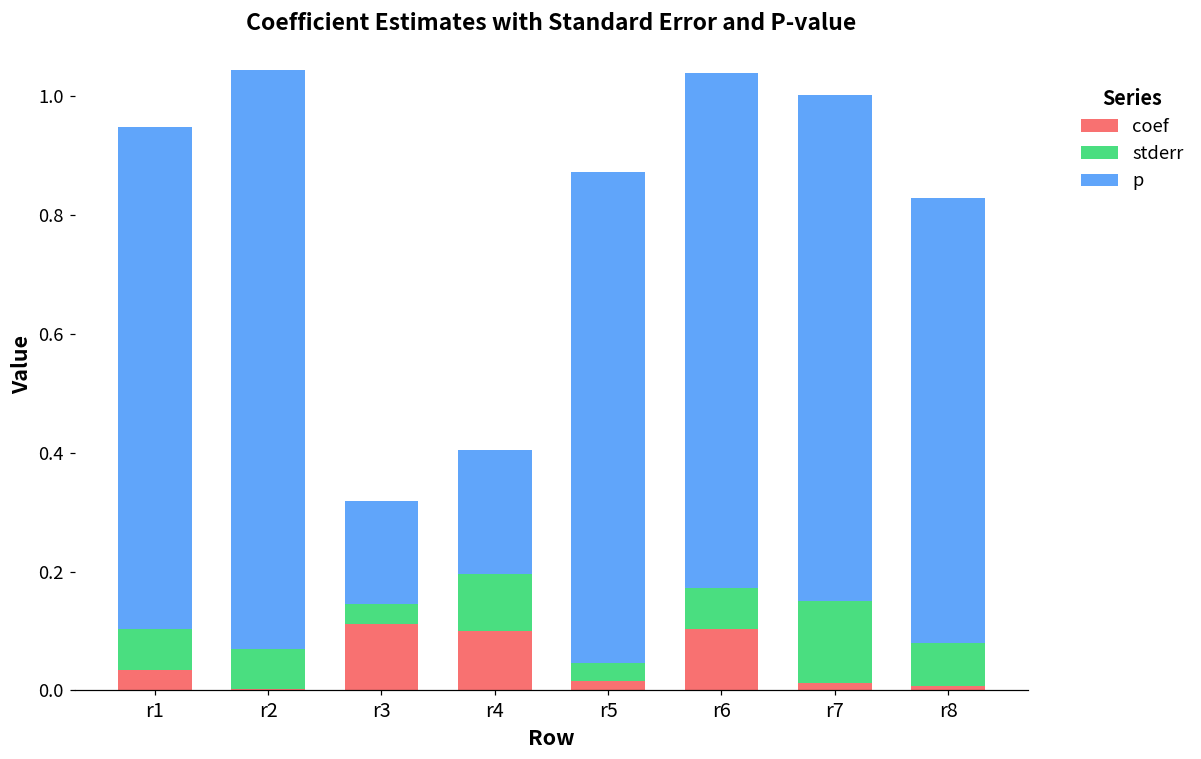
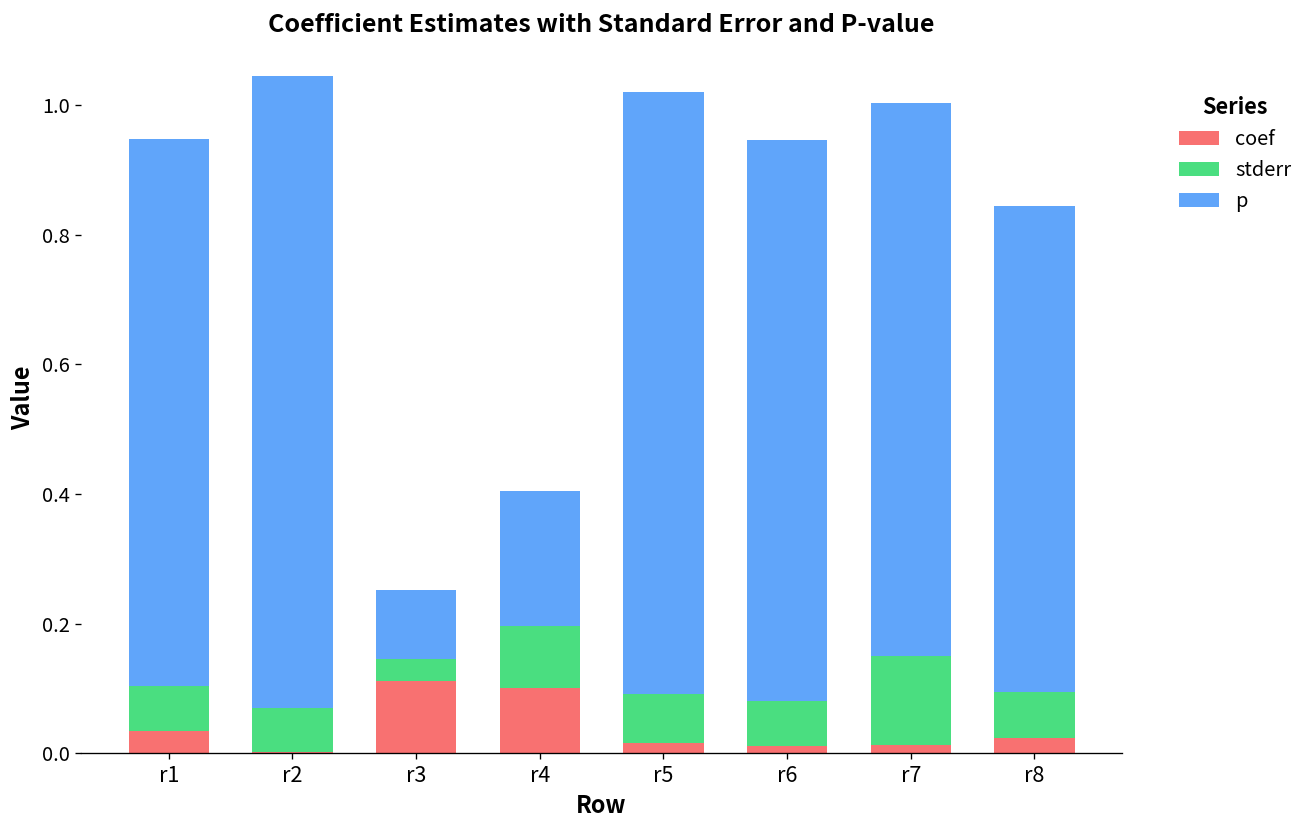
  {
    "coef": {
      "r1": 0.03,
      "r3": 0.11,
      "r4": 0.10,
      "r5": 0.02,
-     "r6": 0.10,
+     "r6": 0.01,
      "r7": 0.01,
-     "r8": 0.01
+     "r8": 0.02
    },
    "stderr": {
      "r1": 0.07,
      "r2": 0.07,
      "r3": 0.03,
      "r4": 0.10,
-     "r5": 0.03,
+     "r5": 0.07,
      "r6": 0.07,
      "r7": 0.14,
      "r8": 0.07
    },
    "p": {
      "r1": 0.84,
      "r2": 0.97,
-     "r3": 0.17,
+     "r3": 0.11,
      "r4": 0.21,
-     "r5": 0.83,
+     "r5": 0.93,
      "r6": 0.87,
      "r7": 0.85,
      "r8": 0.75
    }
  }
